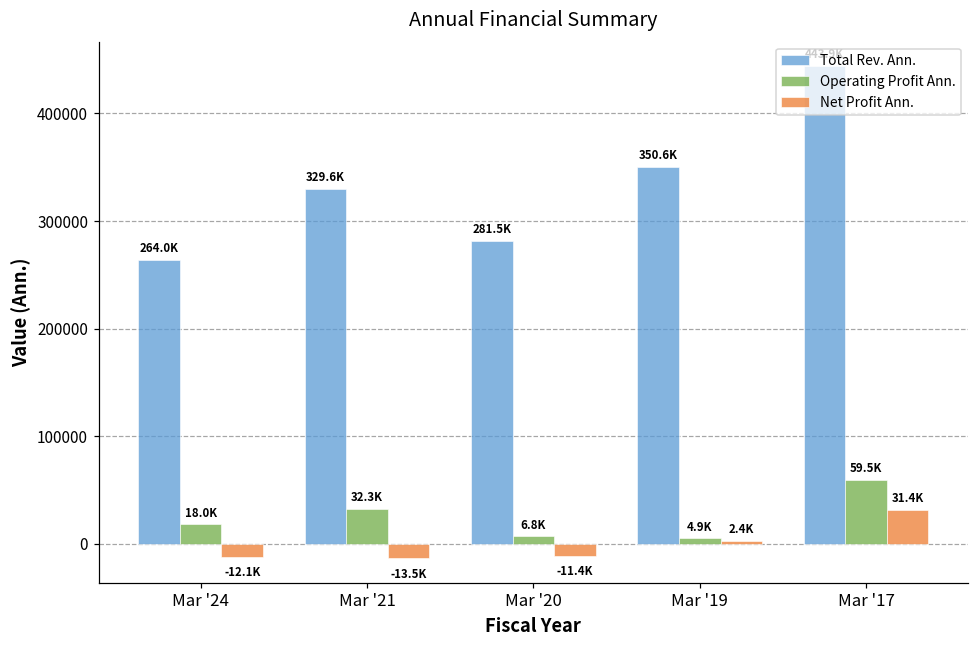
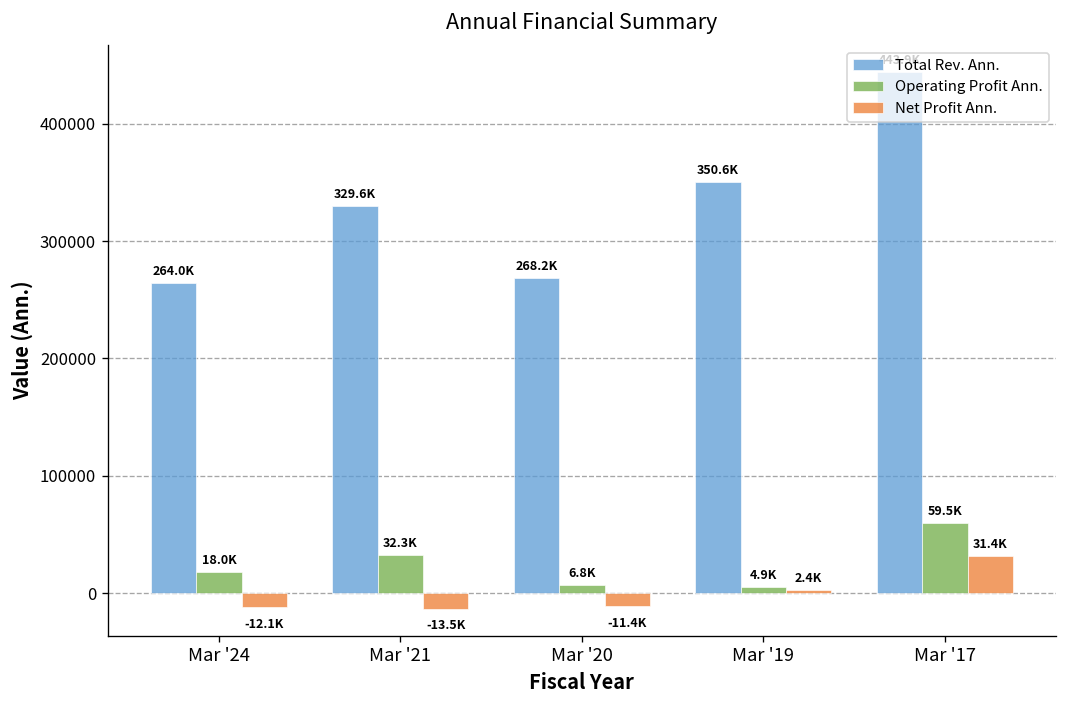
  {
    "Total Rev. Ann.": {
      "Mar '24": "264.0K",
      "Mar '21": "329.6K",
-     "Mar '20": "281.5K",
+     "Mar '20": "268.2K",
      "Mar '19": "350.6K"
    },
    "Operating Profit Ann.": {
      "Mar '24": "18.0K",
      "Mar '21": "32.3K",
      "Mar '20": "6.8K",
      "Mar '19": "4.9K",
      "Mar '17": "59.5K"
    },
    "Net Profit Ann.": {
      "Mar '24": "-12.1K",
      "Mar '21": "-13.5K",
      "Mar '20": "-11.4K",
      "Mar '19": "2.4K",
      "Mar '17": "31.4K"
    }
  }
